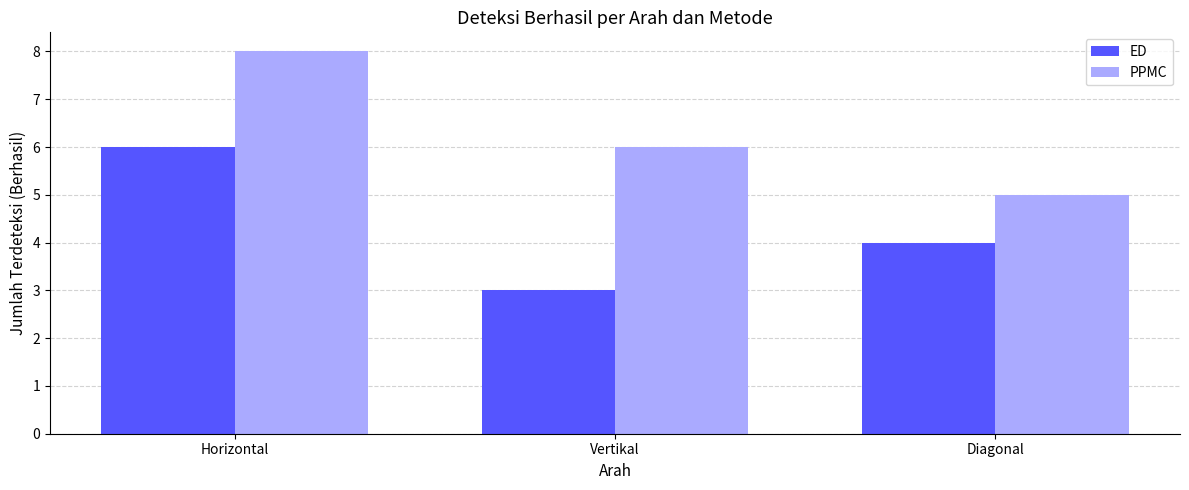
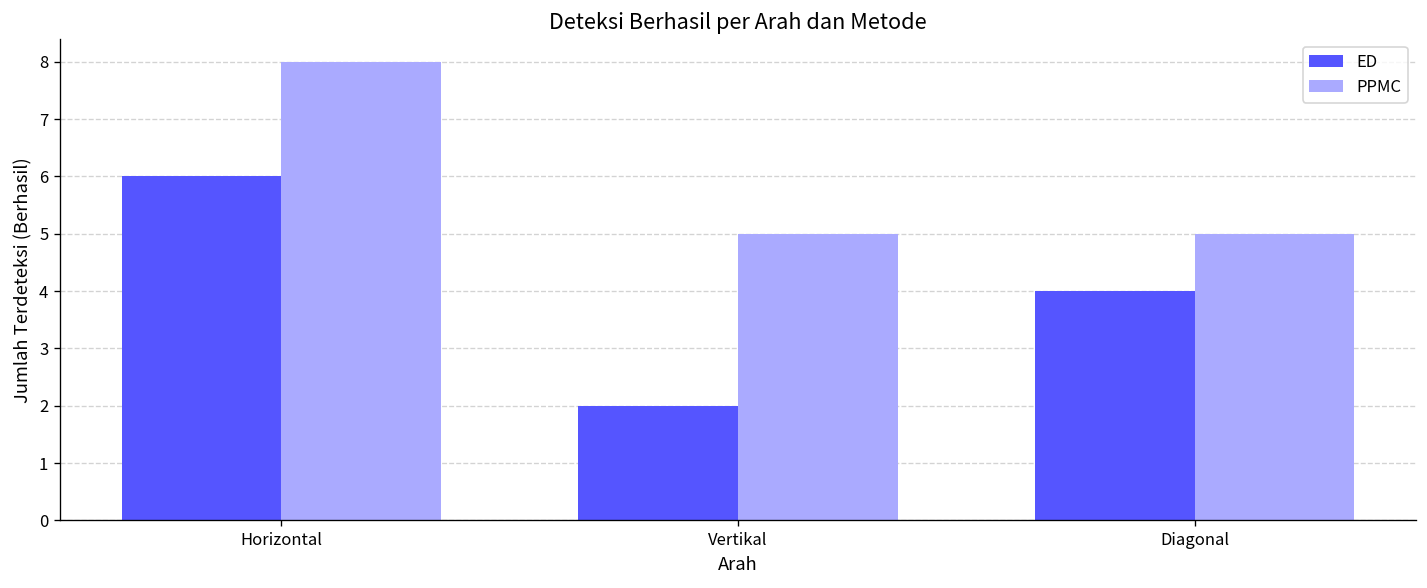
  {
    "ED": {
      "Horizontal": 6,
-     "Vertikal": 3,
+     "Vertikal": 2,
      "Diagonal": 4
    },
    "PPMC": {
      "Horizontal": 8,
-     "Vertikal": 6,
+     "Vertikal": 5,
      "Diagonal": 5
    }
  }
